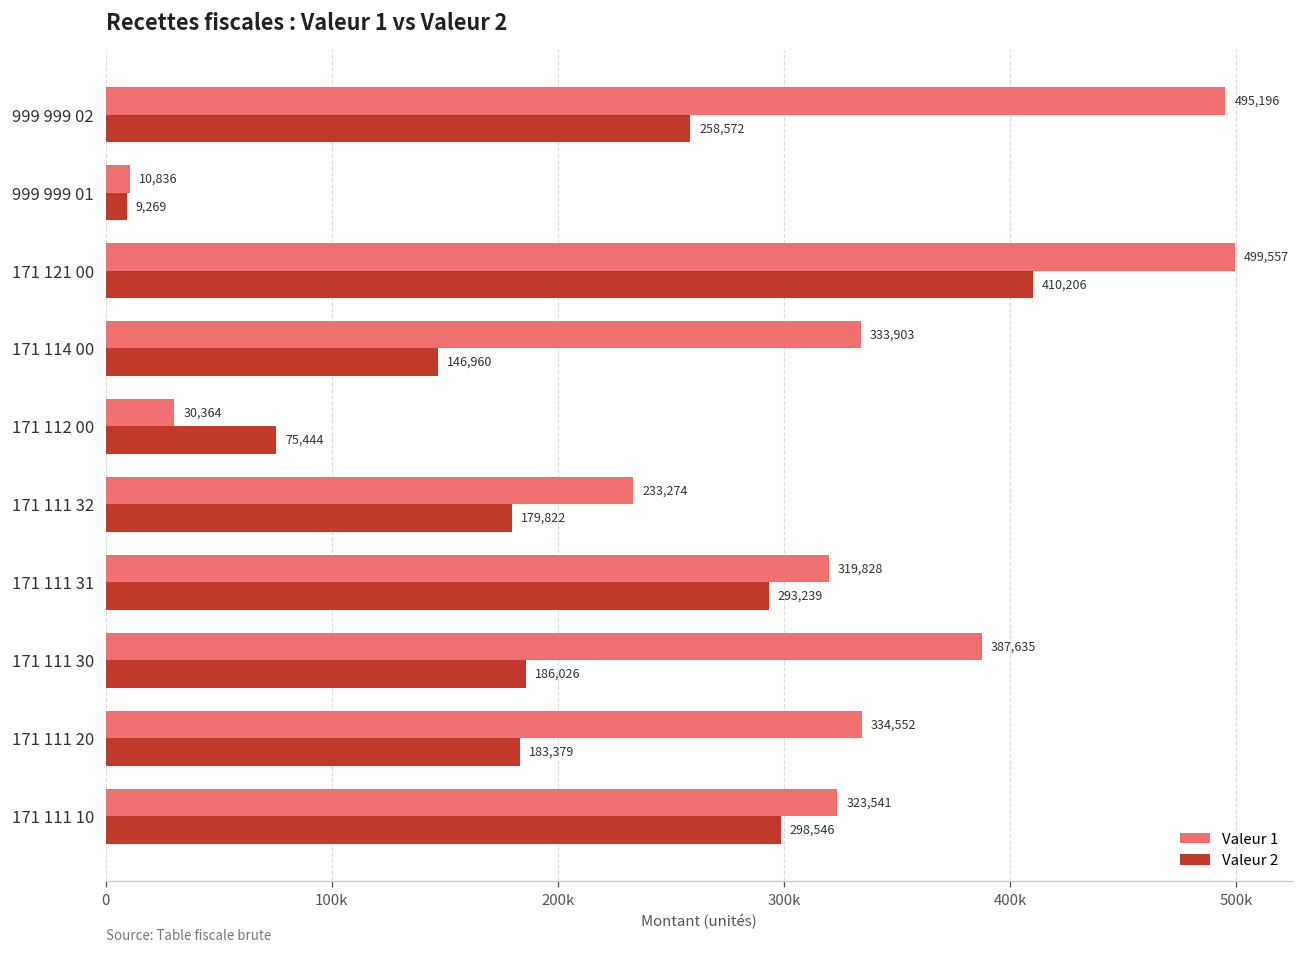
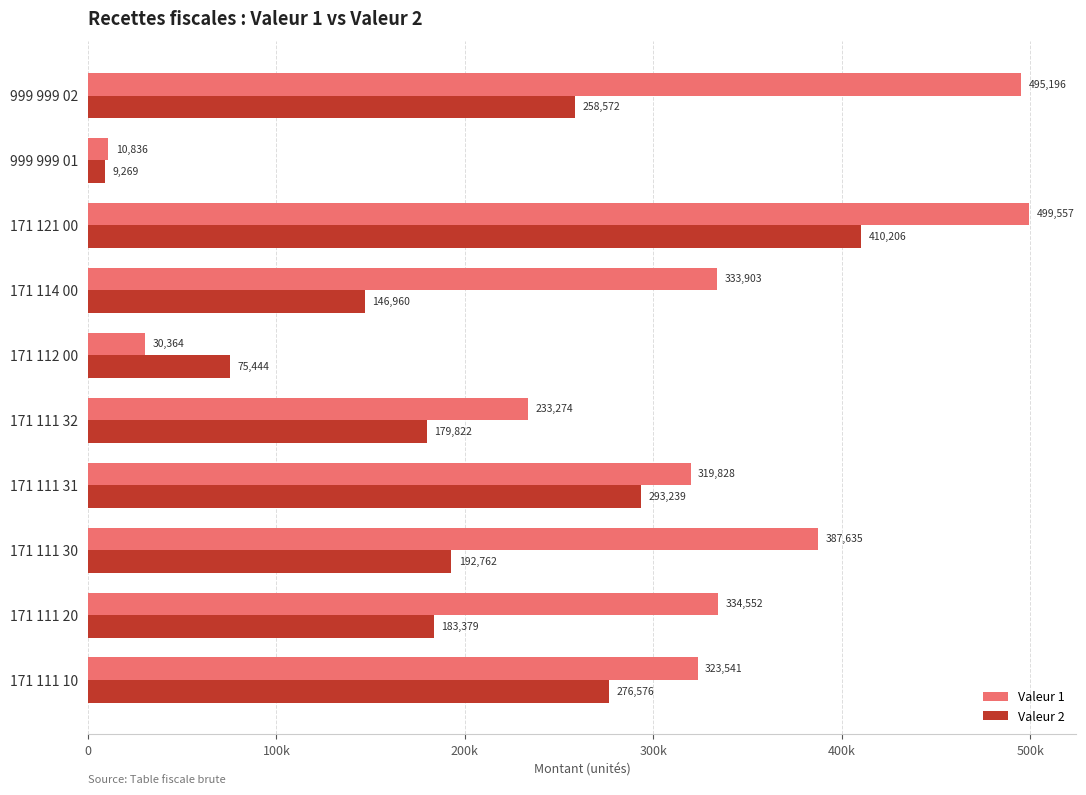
  {
    "Valeur 1": {
      "999 999 02": "495,196",
      "999 999 01": "10,836",
      "171 121 00": "499,557",
      "171 114 00": "333,903",
      "171 112 00": "30,364",
      "171 111 32": "233,274",
      "171 111 31": "319,828",
      "171 111 30": "387,635",
      "171 111 20": "334,552",
      "171 111 10": "323,541"
    },
    "Valeur 2": {
      "999 999 02": "258,572",
      "999 999 01": "9,269",
      "171 121 00": "410,206",
      "171 114 00": "146,960",
      "171 112 00": "75,444",
      "171 111 32": "179,822",
      "171 111 31": "293,239",
-     "171 111 30": "186,026",
+     "171 111 30": "192,762",
      "171 111 20": "183,379",
-     "171 111 10": "298,546"
+     "171 111 10": "276,576"
    }
  }
